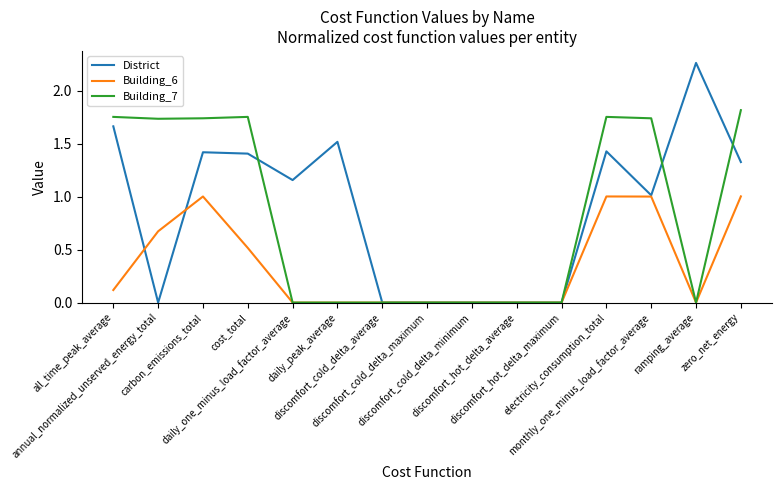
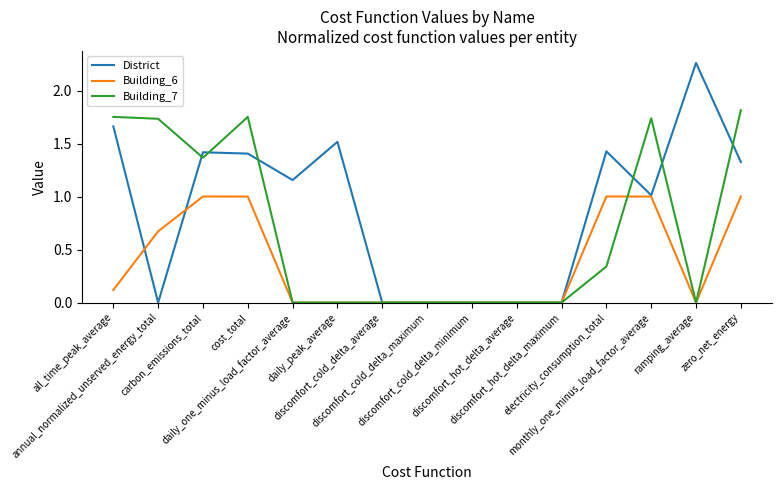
  {
    "District": {
      "all_time_peak_average": 1.66,
      "annual_normalized_unserved_energy_total": 0.00,
      "carbon_emissions_total": 1.42,
      "cost_total": 1.41,
      "daily_one_minus_load_factor_average": 1.16,
      "daily_peak_average": 1.52,
      "electricity_consumption_total": 1.43,
      "ramping_average": 2.26,
      "zero_net_energy": 1.33
    },
    "Building_6": {
      "all_time_peak_average": 0.12,
      "annual_normalized_unserved_energy_total": 0.67,
      "carbon_emissions_total": 1.00,
-     "cost_total": 0.52,
+     "cost_total": 1.00,
      "electricity_consumption_total": 1.00,
      "zero_net_energy": 1.00
    },
    "Building_7": {
      "all_time_peak_average": 1.75,
      "annual_normalized_unserved_energy_total": 1.74,
-     "carbon_emissions_total": 1.74,
+     "carbon_emissions_total": 1.37,
      "cost_total": 1.75,
-     "electricity_consumption_total": 1.75,
+     "electricity_consumption_total": 0.34,
      "monthly_one_minus_load_factor_average": 1.74,
      "zero_net_energy": 1.82
    }
  }
